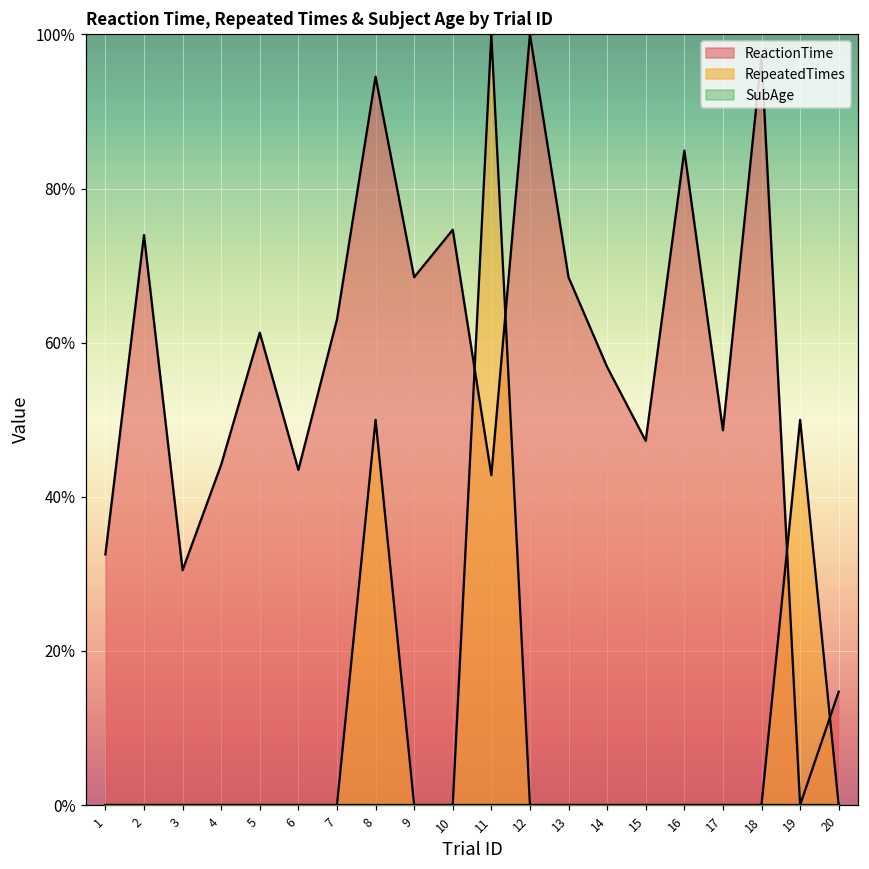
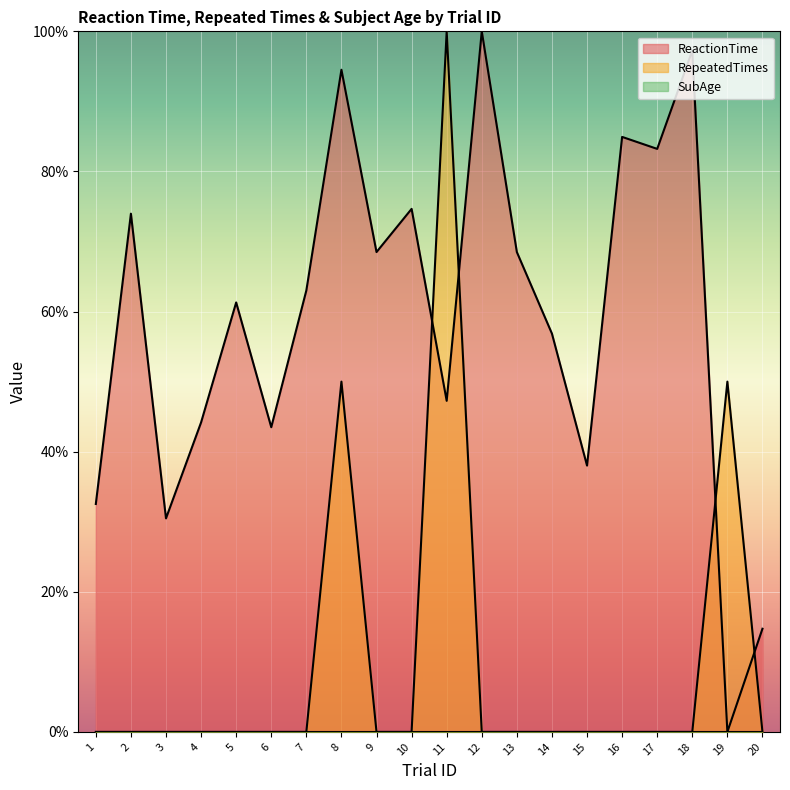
  {
    "ReactionTime": {
      "1": "33%",
      "2": "74%",
      "3": "30%",
      "4": "44%",
      "5": "61%",
      "6": "43%",
      "7": "63%",
      "8": "95%",
      "9": "68%",
      "10": "75%",
-     "11": "43%",
+     "11": "47%",
      "12": "100%",
      "13": "68%",
      "14": "57%",
-     "15": "47%",
+     "15": "38%",
      "16": "85%",
-     "17": "49%",
+     "17": "83%",
      "20": "15%"
    },
    "RepeatedTimes": {
      "8": "50%",
      "11": "100%",
      "19": "50%"
    },
    "SubAge": {
      "8": "0%",
      "11": "0%"
    }
  }
